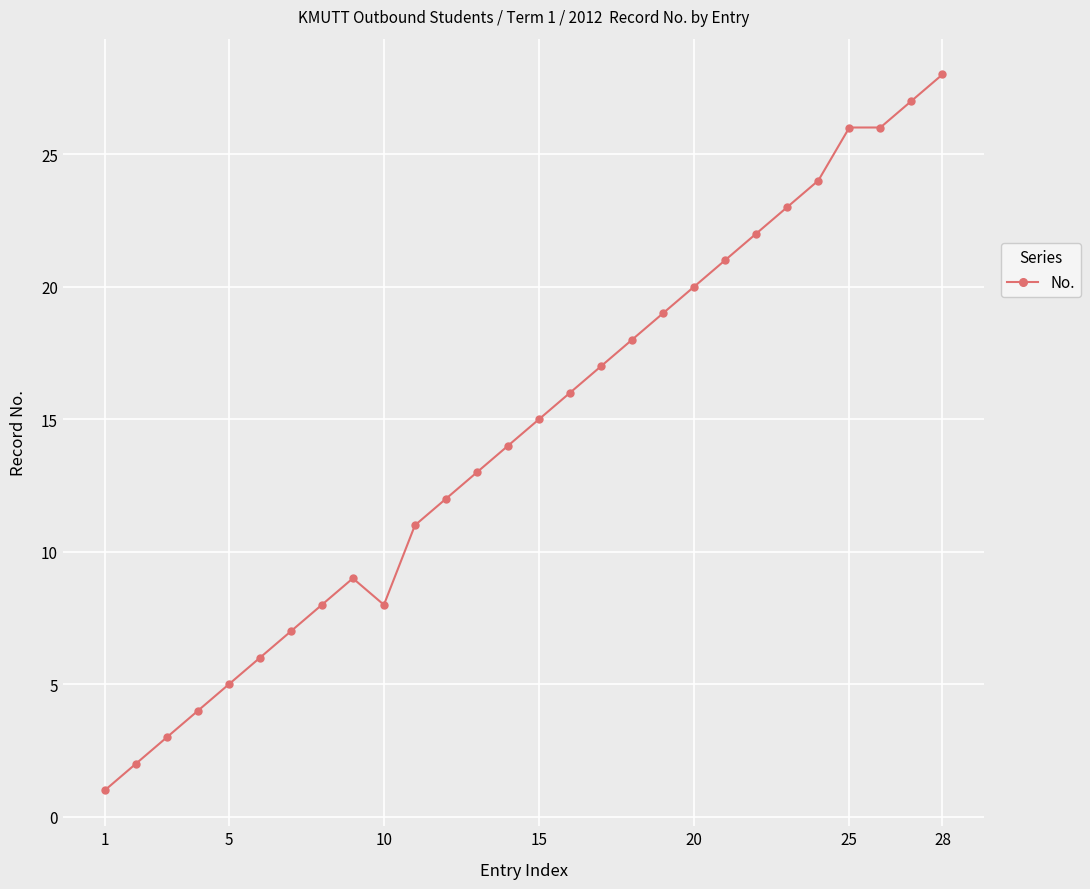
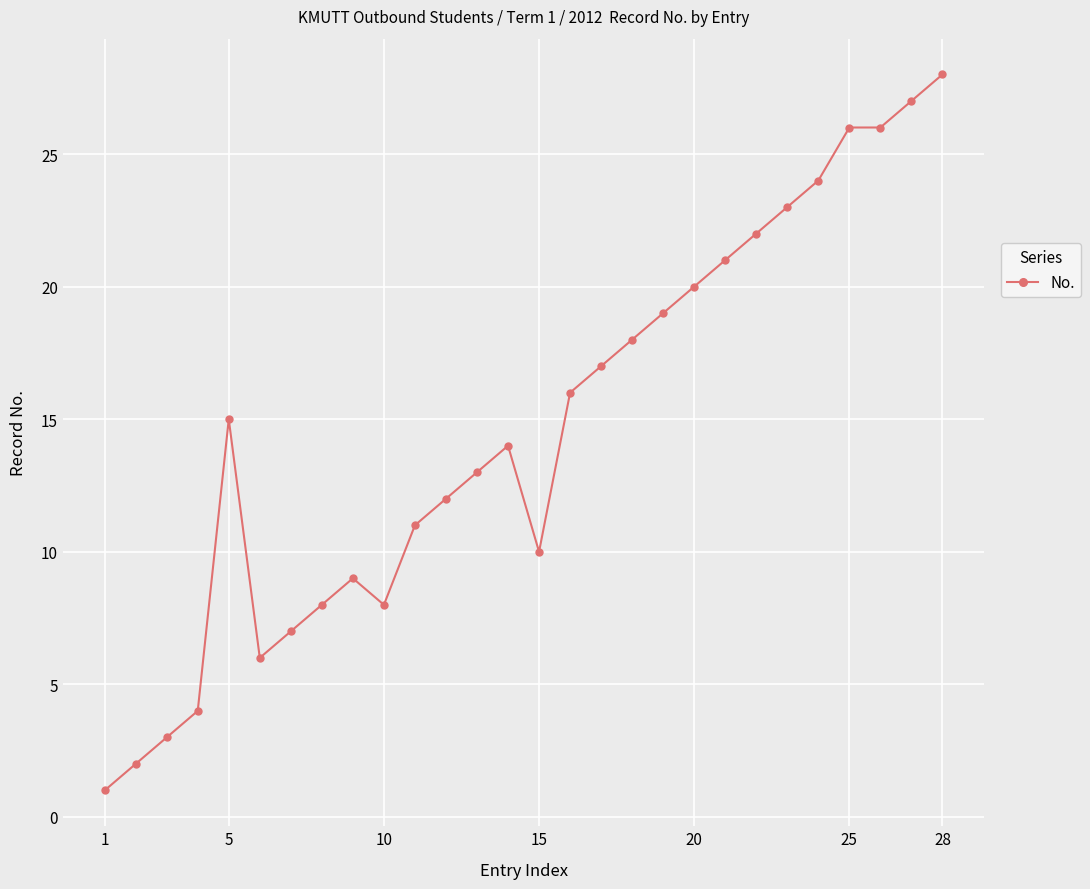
  {
    "1": 1,
-   "5": 5,
+   "5": 15,
    "10": 8,
-   "15": 15,
+   "15": 10,
    "20": 20,
    "25": 26,
    "28": 28
  }
